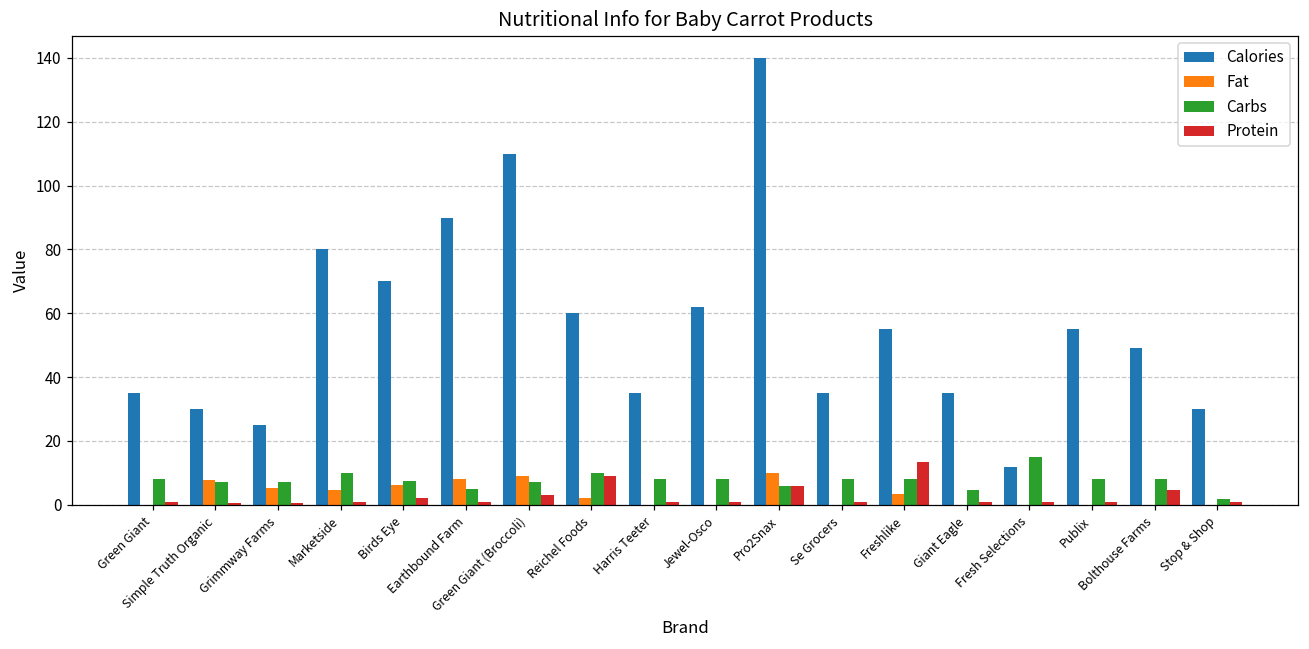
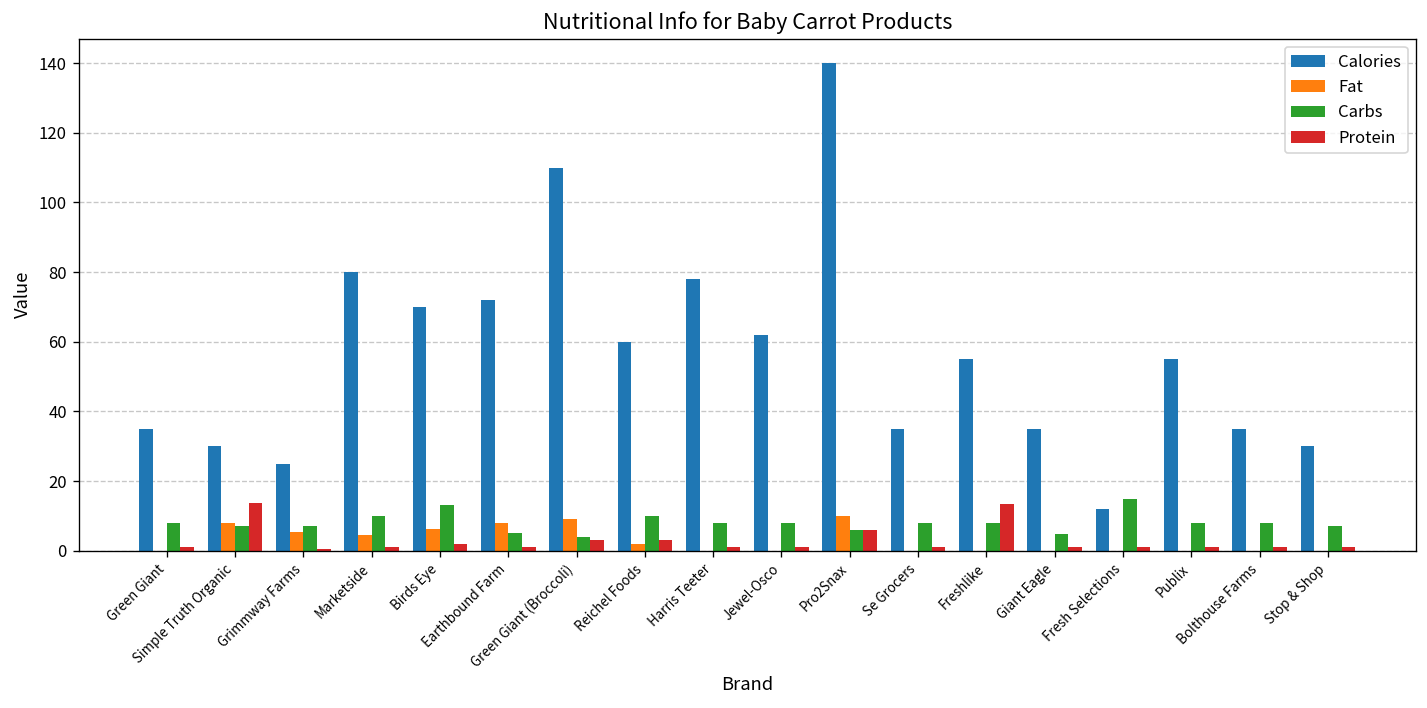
  {
    "Calories": {
      "Green Giant": 35,
      "Simple Truth Organic": 30,
      "Grimmway Farms": 25,
      "Marketside": 80,
      "Birds Eye": 70,
-     "Earthbound Farm": 90,
+     "Earthbound Farm": 72,
      "Green Giant (Broccoli)": 110,
      "Reichel Foods": 60,
-     "Harris Teeter": 35,
+     "Harris Teeter": 78,
      "Jewel-Osco": 62,
      "Pro2Snax": 140,
      "Se Grocers": 35,
      "Freshlike": 55,
      "Giant Eagle": 35,
      "Fresh Selections": 12,
      "Publix": 55,
-     "Bolthouse Farms": 49,
+     "Bolthouse Farms": 35,
      "Stop & Shop": 30
    },
    "Fat": {
      "Green Giant": 0,
      "Simple Truth Organic": 8,
      "Grimmway Farms": 5,
      "Marketside": 5,
      "Birds Eye": 6,
      "Earthbound Farm": 8,
      "Green Giant (Broccoli)": 9,
      "Reichel Foods": 2,
      "Harris Teeter": 0,
      "Jewel-Osco": 0,
      "Pro2Snax": 10,
      "Se Grocers": 0,
-     "Freshlike": 3,
+     "Freshlike": 0,
      "Giant Eagle": 0,
      "Fresh Selections": 0,
      "Publix": 0,
      "Bolthouse Farms": 0,
      "Stop & Shop": 0
    },
    "Carbs": {
      "Green Giant": 8,
      "Simple Truth Organic": 7,
      "Grimmway Farms": 7,
      "Marketside": 10,
-     "Birds Eye": 8,
+     "Birds Eye": 13,
      "Earthbound Farm": 5,
-     "Green Giant (Broccoli)": 7,
+     "Green Giant (Broccoli)": 4,
      "Reichel Foods": 10,
      "Harris Teeter": 8,
      "Jewel-Osco": 8,
      "Pro2Snax": 6,
      "Se Grocers": 8,
      "Freshlike": 8,
      "Giant Eagle": 5,
      "Fresh Selections": 15,
      "Publix": 8,
      "Bolthouse Farms": 8,
-     "Stop & Shop": 2
+     "Stop & Shop": 7
    },
    "Protein": {
      "Green Giant": 1,
-     "Simple Truth Organic": 1,
+     "Simple Truth Organic": 14,
      "Marketside": 1,
      "Birds Eye": 2,
      "Earthbound Farm": 1,
      "Green Giant (Broccoli)": 3,
-     "Reichel Foods": 9,
+     "Reichel Foods": 3,
      "Harris Teeter": 1,
      "Jewel-Osco": 1,
      "Pro2Snax": 6,
      "Se Grocers": 1,
      "Freshlike": 14,
      "Giant Eagle": 1,
      "Fresh Selections": 1,
      "Publix": 1,
-     "Bolthouse Farms": 5,
+     "Bolthouse Farms": 1,
      "Stop & Shop": 1
    }
  }
